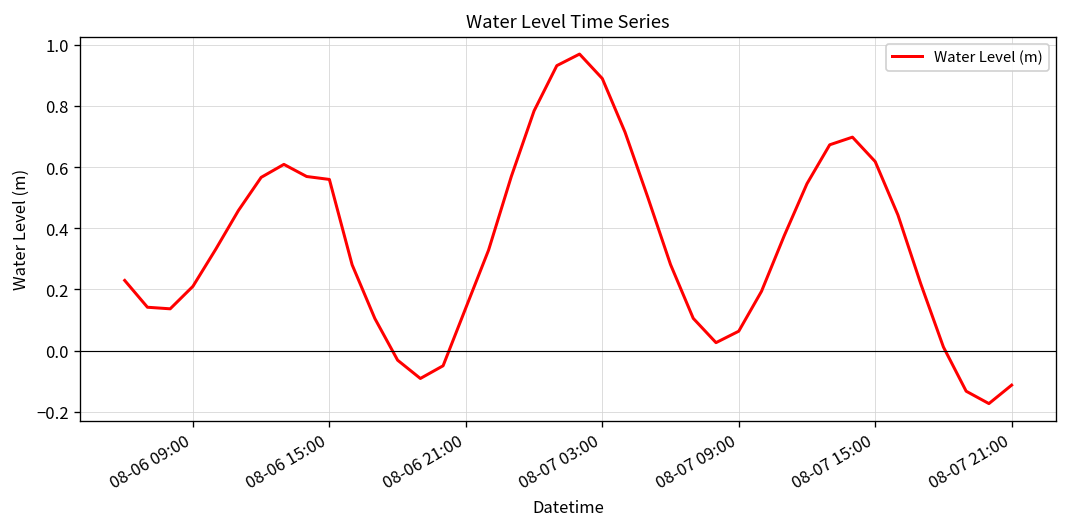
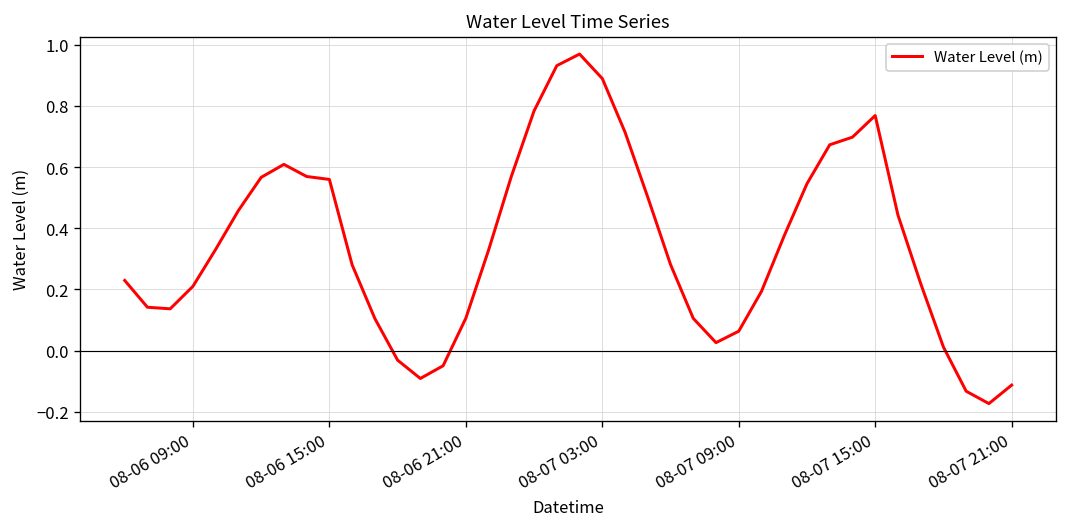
  {
    "08-06 09:00": 0.21,
    "08-06 15:00": 0.56,
-   "08-06 21:00": 0.14,
+   "08-06 21:00": 0.11,
    "08-07 03:00": 0.89,
    "08-07 09:00": 0.06,
-   "08-07 15:00": 0.62,
+   "08-07 15:00": 0.77,
    "08-07 21:00": -0.11
  }
